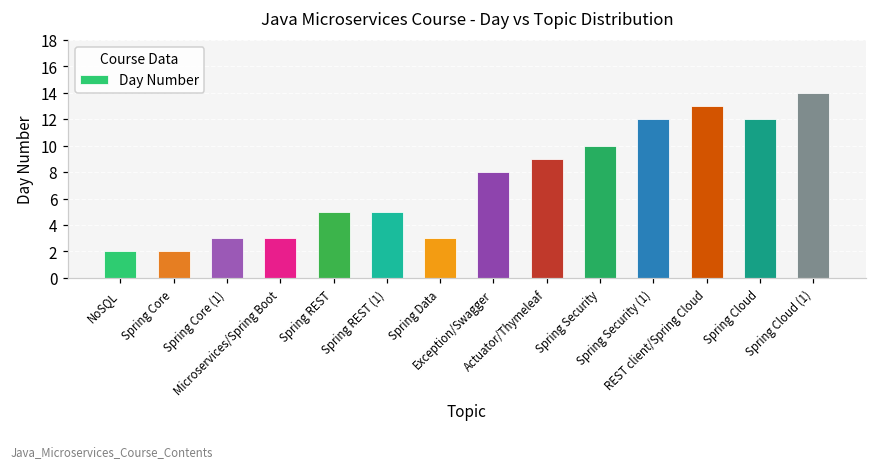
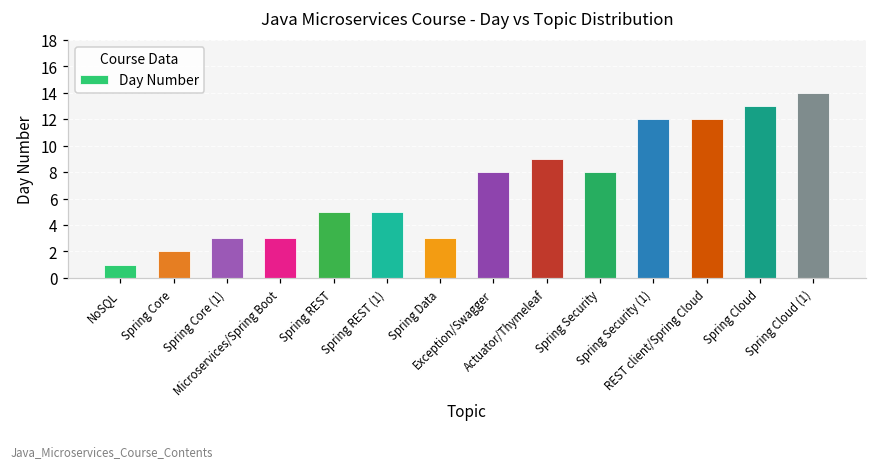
  {
-   "NoSQL": 2,
+   "NoSQL": 1,
    "Spring Core": 2,
    "Spring Core (1)": 3,
    "Microservices/Spring Boot": 3,
    "Spring REST": 5,
    "Spring REST (1)": 5,
    "Spring Data": 3,
    "Exception/Swagger": 8,
    "Actuator/Thymeleaf": 9,
-   "Spring Security": 10,
+   "Spring Security": 8,
    "Spring Security (1)": 12,
-   "REST client/Spring Cloud": 13,
-   "Spring Cloud": 12,
+   "REST client/Spring Cloud": 12,
+   "Spring Cloud": 13,
    "Spring Cloud (1)": 14
  }
